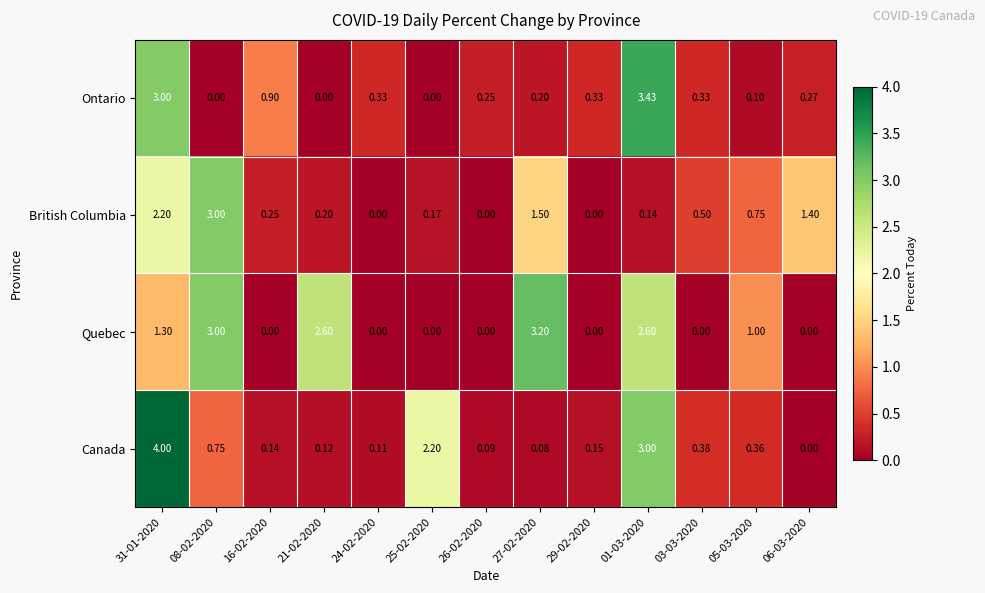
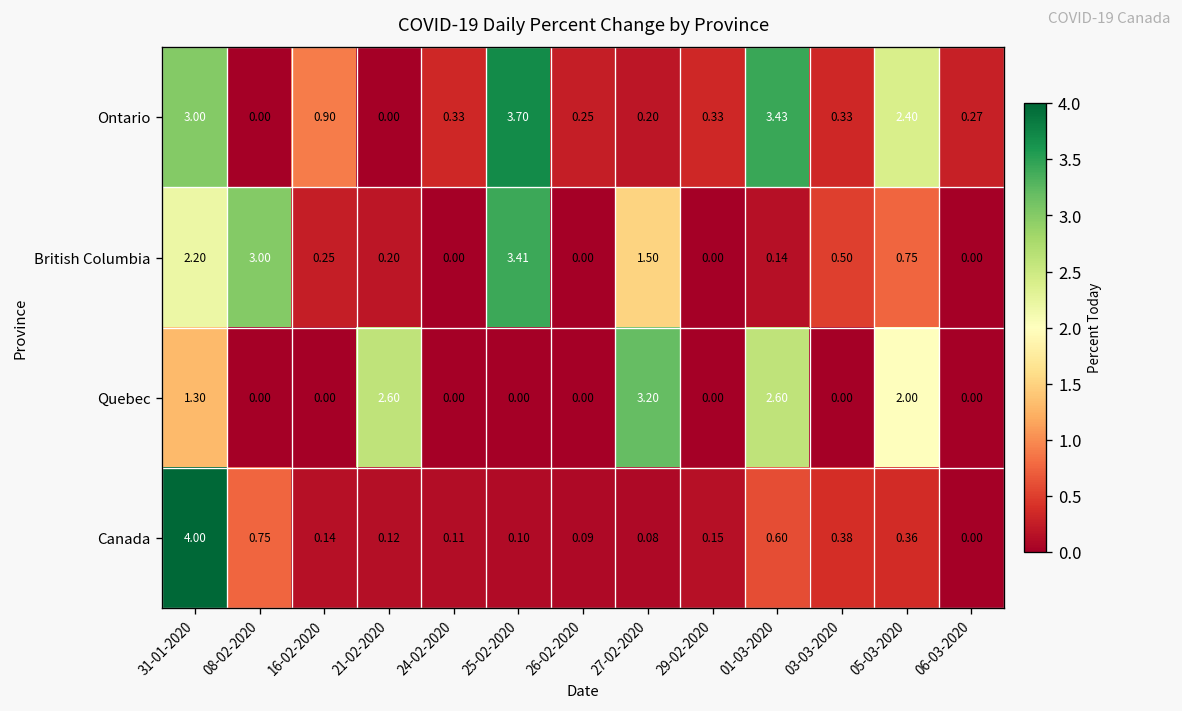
  {
    "Ontario": {
      "31-01-2020": 3.00,
      "08-02-2020": 0.00,
      "16-02-2020": 0.90,
      "21-02-2020": 0.00,
      "24-02-2020": 0.33,
-     "25-02-2020": 0.00,
+     "25-02-2020": 3.70,
      "26-02-2020": 0.25,
      "27-02-2020": 0.20,
      "29-02-2020": 0.33,
      "01-03-2020": 3.43,
      "03-03-2020": 0.33,
-     "05-03-2020": 0.10,
+     "05-03-2020": 2.40,
      "06-03-2020": 0.27
    },
    "British Columbia": {
      "31-01-2020": 2.20,
      "08-02-2020": 3.00,
      "16-02-2020": 0.25,
      "21-02-2020": 0.20,
      "24-02-2020": 0.00,
-     "25-02-2020": 0.17,
+     "25-02-2020": 3.41,
      "26-02-2020": 0.00,
      "27-02-2020": 1.50,
      "29-02-2020": 0.00,
      "01-03-2020": 0.14,
      "03-03-2020": 0.50,
      "05-03-2020": 0.75,
-     "06-03-2020": 1.40
+     "06-03-2020": 0.00
    },
    "Quebec": {
      "31-01-2020": 1.30,
-     "08-02-2020": 3.00,
+     "08-02-2020": 0.00,
      "16-02-2020": 0.00,
      "21-02-2020": 2.60,
      "24-02-2020": 0.00,
      "25-02-2020": 0.00,
      "26-02-2020": 0.00,
      "27-02-2020": 3.20,
      "29-02-2020": 0.00,
      "01-03-2020": 2.60,
      "03-03-2020": 0.00,
-     "05-03-2020": 1.00,
+     "05-03-2020": 2.00,
      "06-03-2020": 0.00
    },
    "Canada": {
      "31-01-2020": 4.00,
      "08-02-2020": 0.75,
      "16-02-2020": 0.14,
      "21-02-2020": 0.12,
      "24-02-2020": 0.11,
-     "25-02-2020": 2.20,
+     "25-02-2020": 0.10,
      "26-02-2020": 0.09,
      "27-02-2020": 0.08,
      "29-02-2020": 0.15,
-     "01-03-2020": 3.00,
+     "01-03-2020": 0.60,
      "03-03-2020": 0.38,
      "05-03-2020": 0.36,
      "06-03-2020": 0.00
    }
  }
